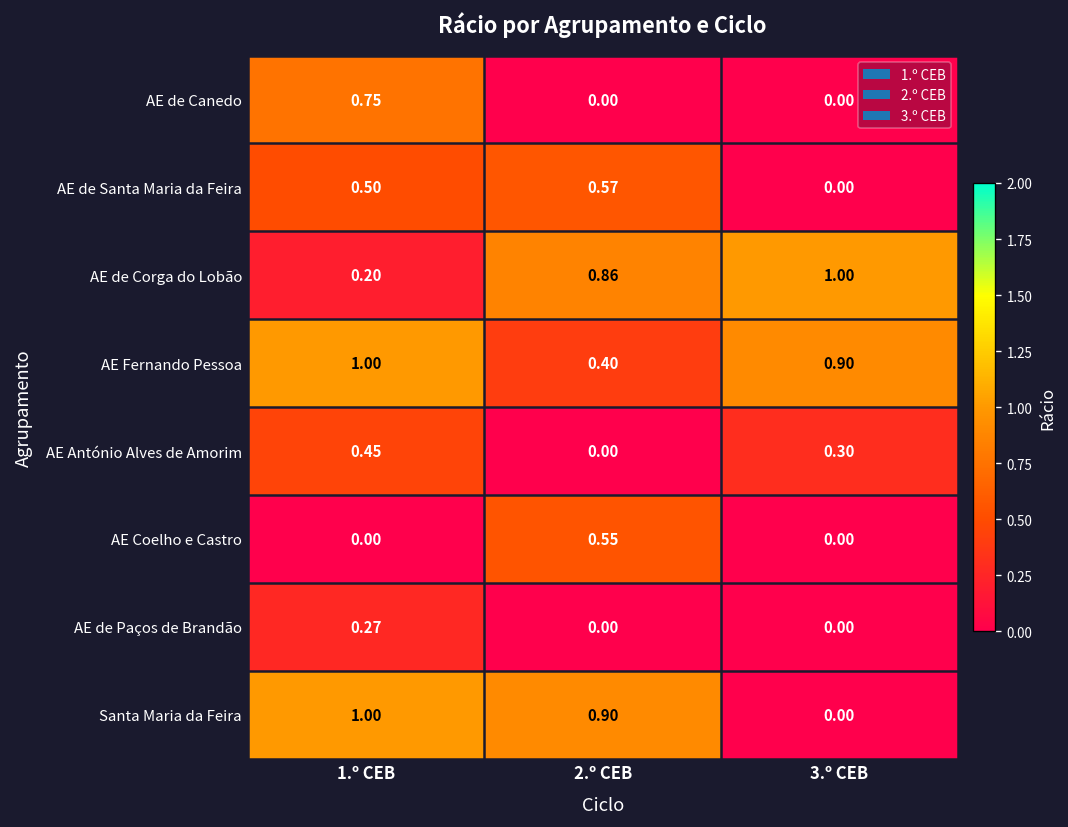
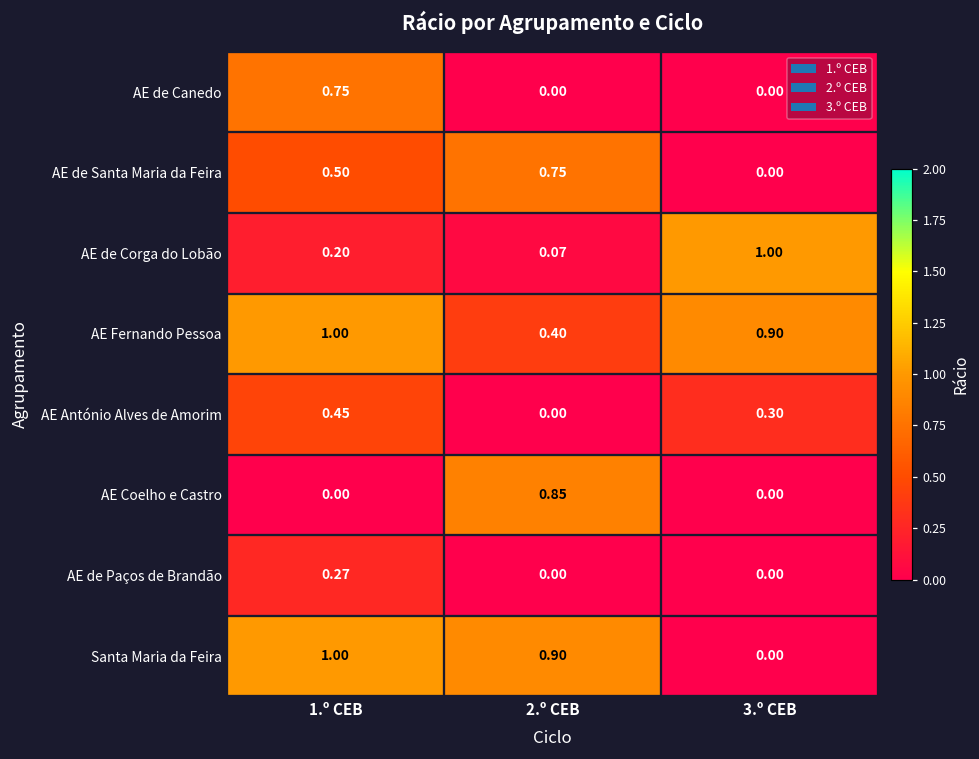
  {
    "AE de Canedo": {
      "1.º CEB": 0.75,
      "2.º CEB": 0.00,
      "3.º CEB": 0.00
    },
    "AE de Santa Maria da Feira": {
      "1.º CEB": 0.50,
-     "2.º CEB": 0.57,
+     "2.º CEB": 0.75,
      "3.º CEB": 0.00
    },
    "AE de Corga do Lobão": {
      "1.º CEB": 0.20,
-     "2.º CEB": 0.86,
+     "2.º CEB": 0.07,
      "3.º CEB": 1.00
    },
    "AE Fernando Pessoa": {
      "1.º CEB": 1.00,
      "2.º CEB": 0.40,
      "3.º CEB": 0.90
    },
    "AE António Alves de Amorim": {
      "1.º CEB": 0.45,
      "2.º CEB": 0.00,
      "3.º CEB": 0.30
    },
    "AE Coelho e Castro": {
      "1.º CEB": 0.00,
-     "2.º CEB": 0.55,
+     "2.º CEB": 0.85,
      "3.º CEB": 0.00
    },
    "AE de Paços de Brandão": {
      "1.º CEB": 0.27,
      "2.º CEB": 0.00,
      "3.º CEB": 0.00
    },
    "Santa Maria da Feira": {
      "1.º CEB": 1.00,
      "2.º CEB": 0.90,
      "3.º CEB": 0.00
    }
  }
